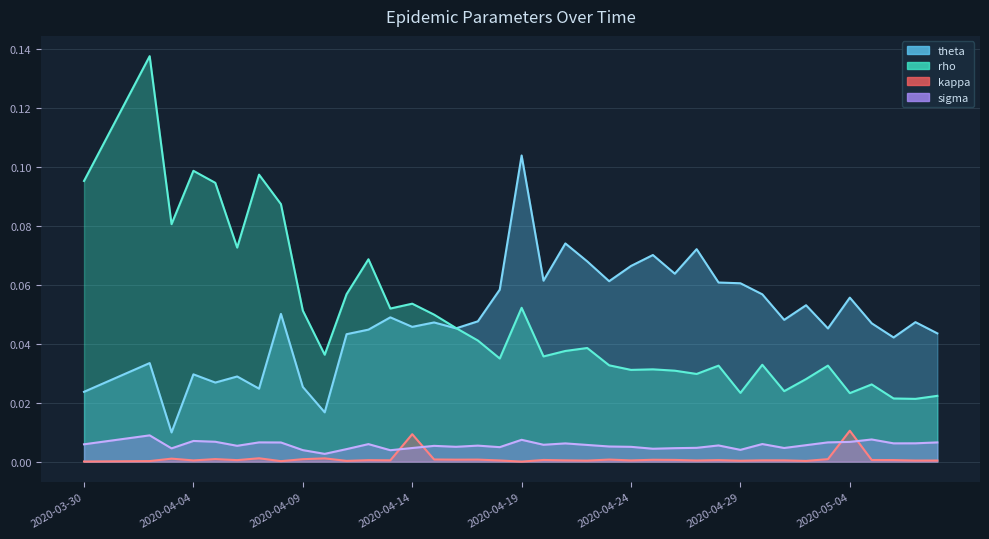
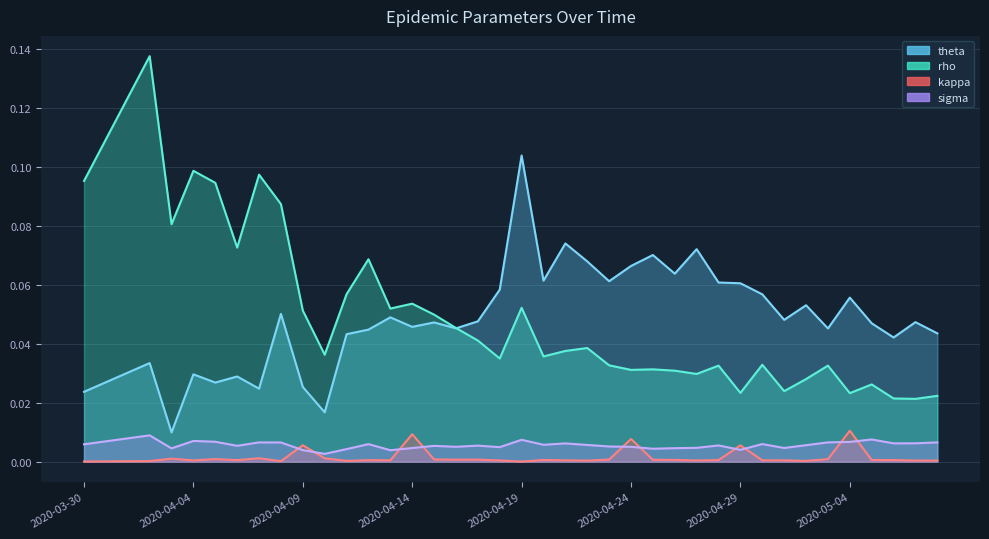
  {
    "kappa": {
      "2020-03-30": 0.000,
      "2020-04-04": 0.000,
-     "2020-04-09": 0.001,
+     "2020-04-09": 0.006,
      "2020-04-14": 0.009,
      "2020-04-19": 0.000,
-     "2020-04-24": 0.000,
-     "2020-04-29": 0.000,
+     "2020-04-24": 0.008,
+     "2020-04-29": 0.006,
      "2020-05-04": 0.010
    }
  }
